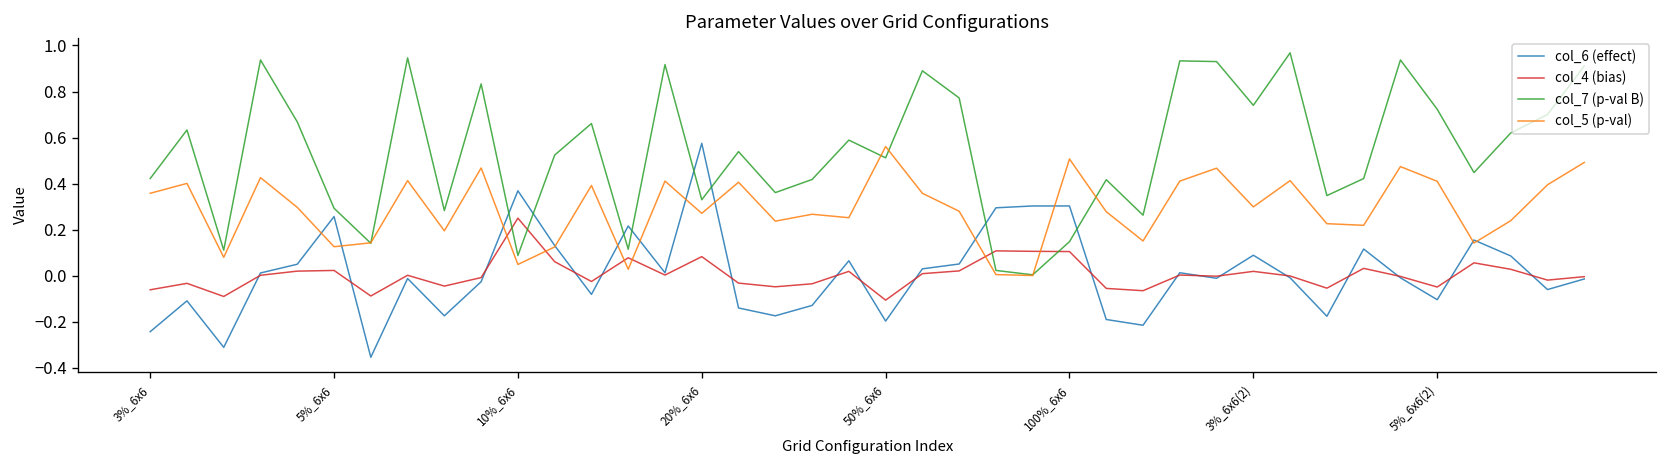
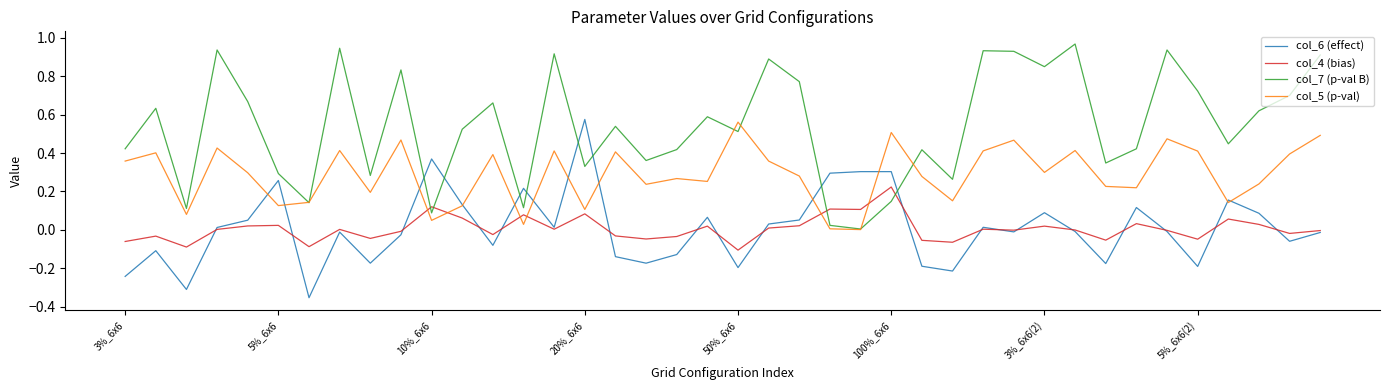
  {
    "col_6 (effect)": {
      "3%_6x6": -0.24,
      "5%_6x6": 0.26,
      "10%_6x6": 0.37,
      "20%_6x6": 0.58,
      "50%_6x6": -0.20,
      "100%_6x6": 0.30,
      "3%_6x6(2)": 0.09,
-     "5%_6x6(2)": -0.10
+     "5%_6x6(2)": -0.19
    },
    "col_4 (bias)": {
      "3%_6x6": -0.06,
      "5%_6x6": 0.02,
-     "10%_6x6": 0.25,
+     "10%_6x6": 0.12,
      "20%_6x6": 0.08,
      "50%_6x6": -0.11,
-     "100%_6x6": 0.11,
+     "100%_6x6": 0.22,
      "3%_6x6(2)": 0.02,
      "5%_6x6(2)": -0.05
    },
    "col_7 (p-val B)": {
      "3%_6x6": 0.42,
      "5%_6x6": 0.29,
      "10%_6x6": 0.09,
      "20%_6x6": 0.33,
      "50%_6x6": 0.51,
      "100%_6x6": 0.15,
-     "3%_6x6(2)": 0.74,
+     "3%_6x6(2)": 0.85,
      "5%_6x6(2)": 0.72
    },
    "col_5 (p-val)": {
      "3%_6x6": 0.36,
      "5%_6x6": 0.13,
      "10%_6x6": 0.05,
-     "20%_6x6": 0.27,
+     "20%_6x6": 0.11,
      "50%_6x6": 0.56,
      "100%_6x6": 0.51,
      "3%_6x6(2)": 0.30,
      "5%_6x6(2)": 0.41
    }
  }
